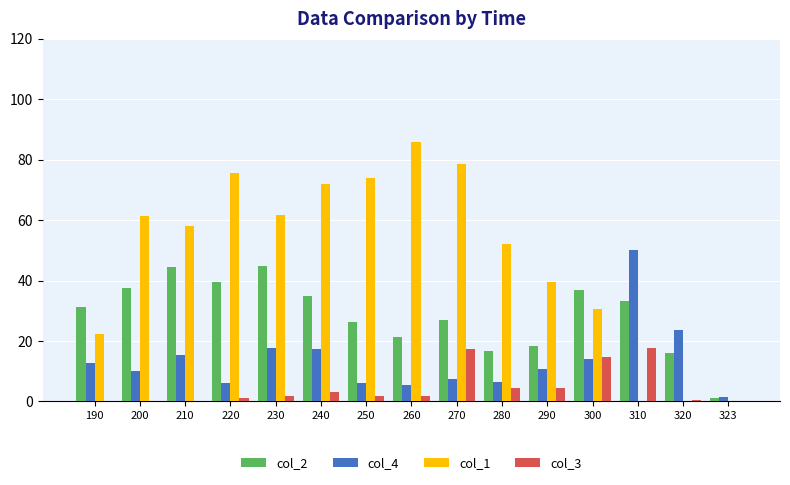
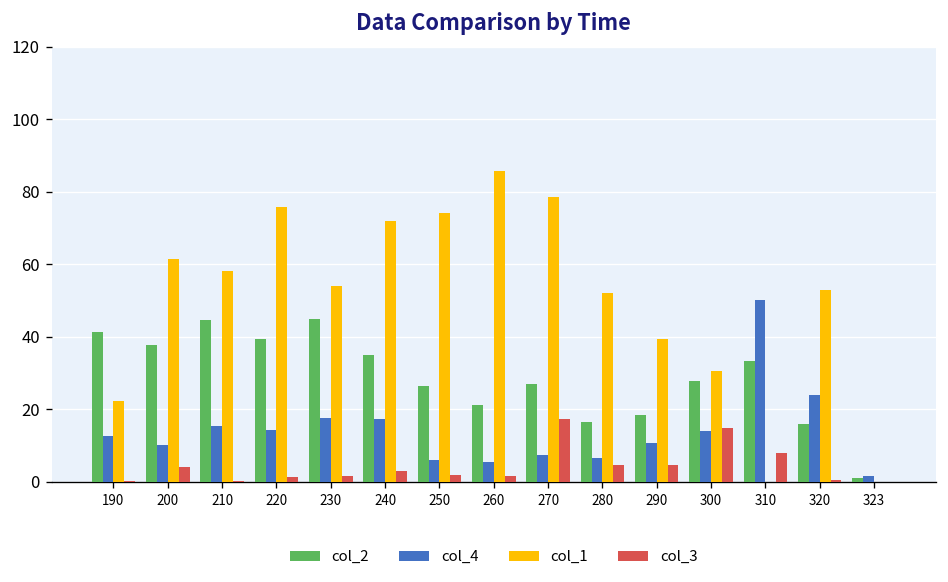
  {
    "col_2": {
-     "190": 31,
+     "190": 41,
      "200": 38,
      "210": 45,
      "220": 39,
      "230": 45,
      "240": 35,
      "250": 26,
      "260": 21,
      "270": 27,
      "280": 17,
      "290": 18,
-     "300": 37,
+     "300": 28,
      "310": 33,
      "320": 16,
      "323": 1
    },
    "col_4": {
      "190": 13,
      "200": 10,
      "210": 15,
-     "220": 6,
+     "220": 14,
      "230": 18,
      "240": 17,
      "250": 6,
      "260": 6,
      "270": 7,
      "280": 7,
      "290": 11,
      "300": 14,
      "310": 50,
      "320": 24,
      "323": 2
    },
    "col_1": {
      "190": 22,
      "200": 61,
      "210": 58,
      "220": 76,
-     "230": 62,
+     "230": 54,
      "240": 72,
      "250": 74,
      "260": 86,
      "270": 79,
      "280": 52,
      "290": 40,
      "300": 31,
      "310": 0,
-     "320": 0,
+     "320": 53,
      "323": 0
    },
    "col_3": {
-     "200": 0,
+     "200": 4,
      "220": 1,
      "230": 2,
      "240": 3,
      "250": 2,
      "260": 2,
      "270": 17,
      "280": 5,
      "290": 5,
      "300": 15,
-     "310": 18,
+     "310": 8,
      "323": 0
    }
  }
